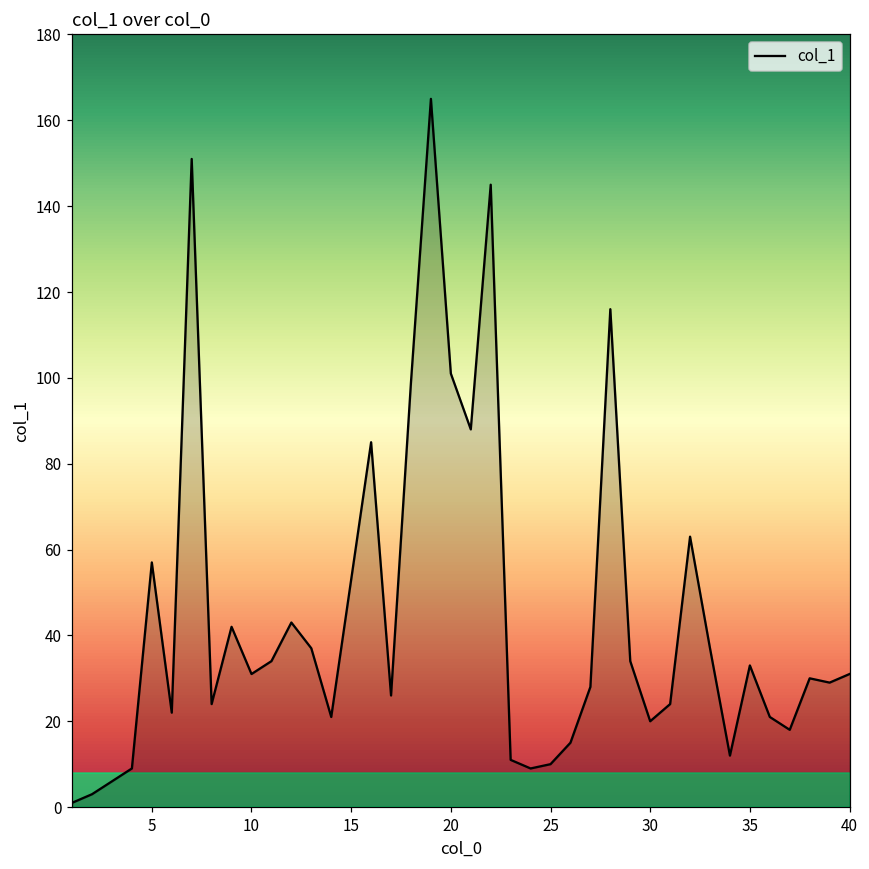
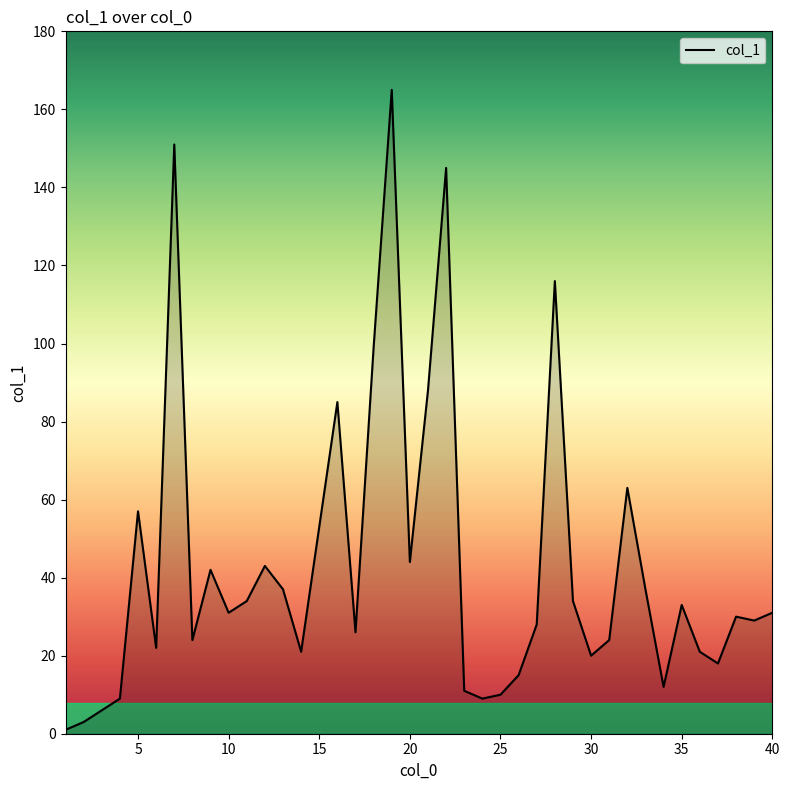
  {
    "5": 57,
    "10": 31,
    "15": 53,
-   "20": 101,
+   "20": 44,
    "25": 10,
    "30": 20,
    "35": 33,
    "40": 31
  }
